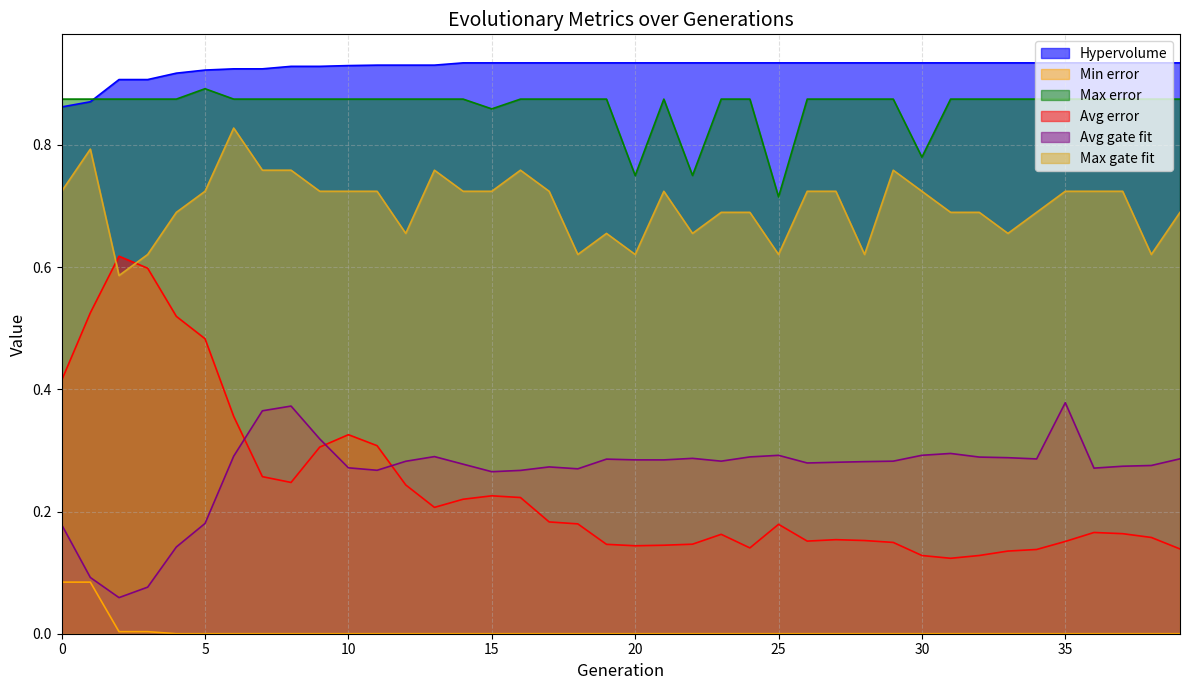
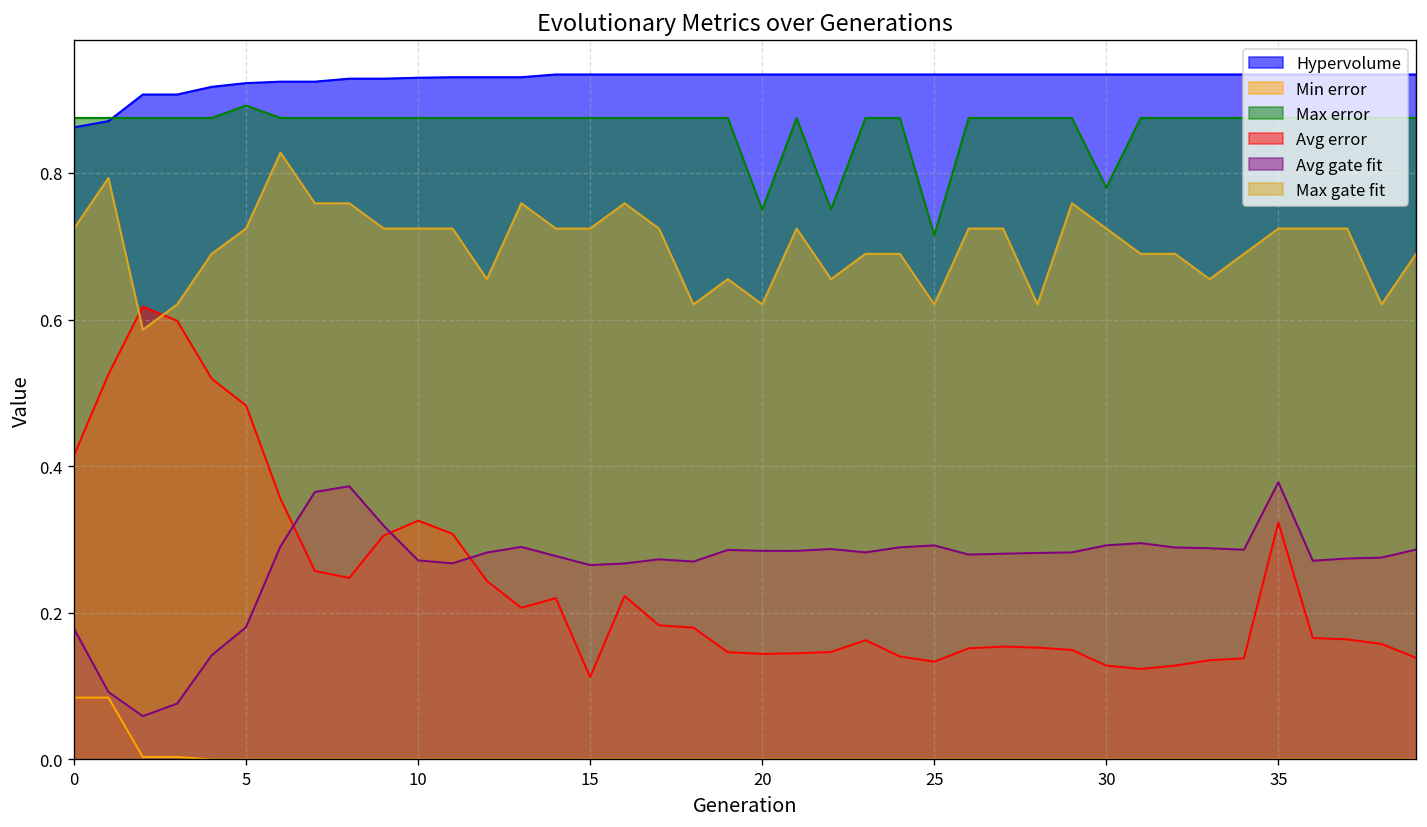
  {
    "Hypervolume": {
      "0": 0.86,
      "5": 0.92,
      "10": 0.93,
      "15": 0.93,
      "20": 0.93,
      "25": 0.93,
      "30": 0.93
    },
    "Max error": {
      "0": 0.88,
      "5": 0.89,
      "10": 0.88,
-     "15": 0.86,
+     "15": 0.88,
      "20": 0.75,
      "25": 0.72,
      "30": 0.78
    },
    "Avg error": {
      "0": 0.41,
      "5": 0.48,
      "10": 0.33,
-     "15": 0.23,
+     "15": 0.11,
      "20": 0.14,
-     "25": 0.18,
+     "25": 0.13,
      "30": 0.13,
-     "35": 0.15
+     "35": 0.32
    },
    "Avg gate fit": {
      "0": 0.18,
      "5": 0.18,
      "10": 0.27,
      "15": 0.27,
      "20": 0.28,
      "25": 0.29,
      "30": 0.29,
      "35": 0.38
    }
  }
